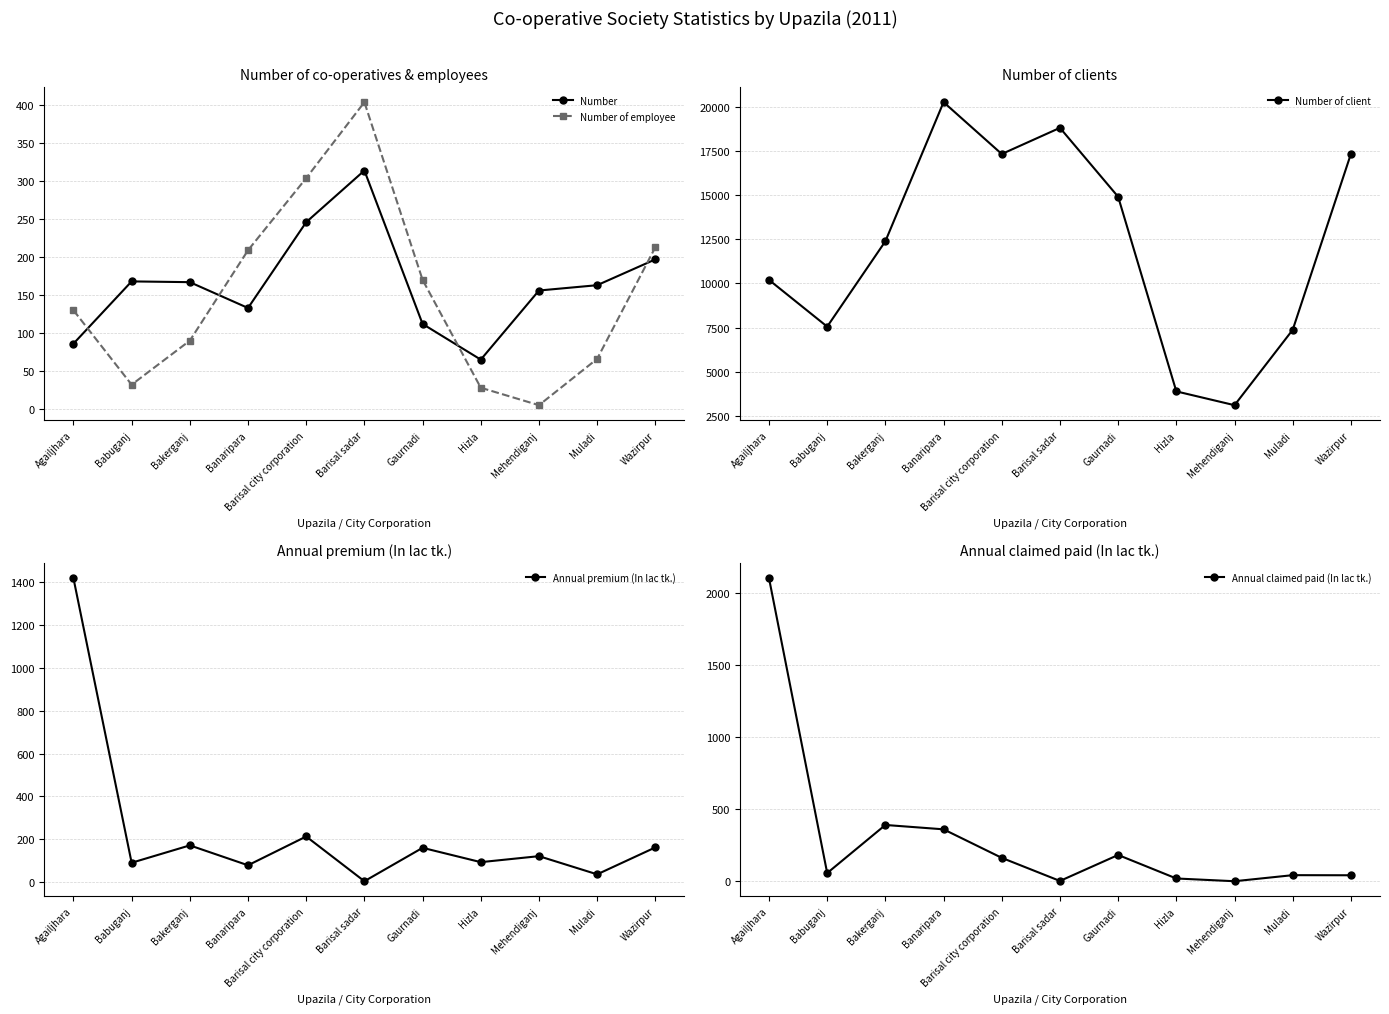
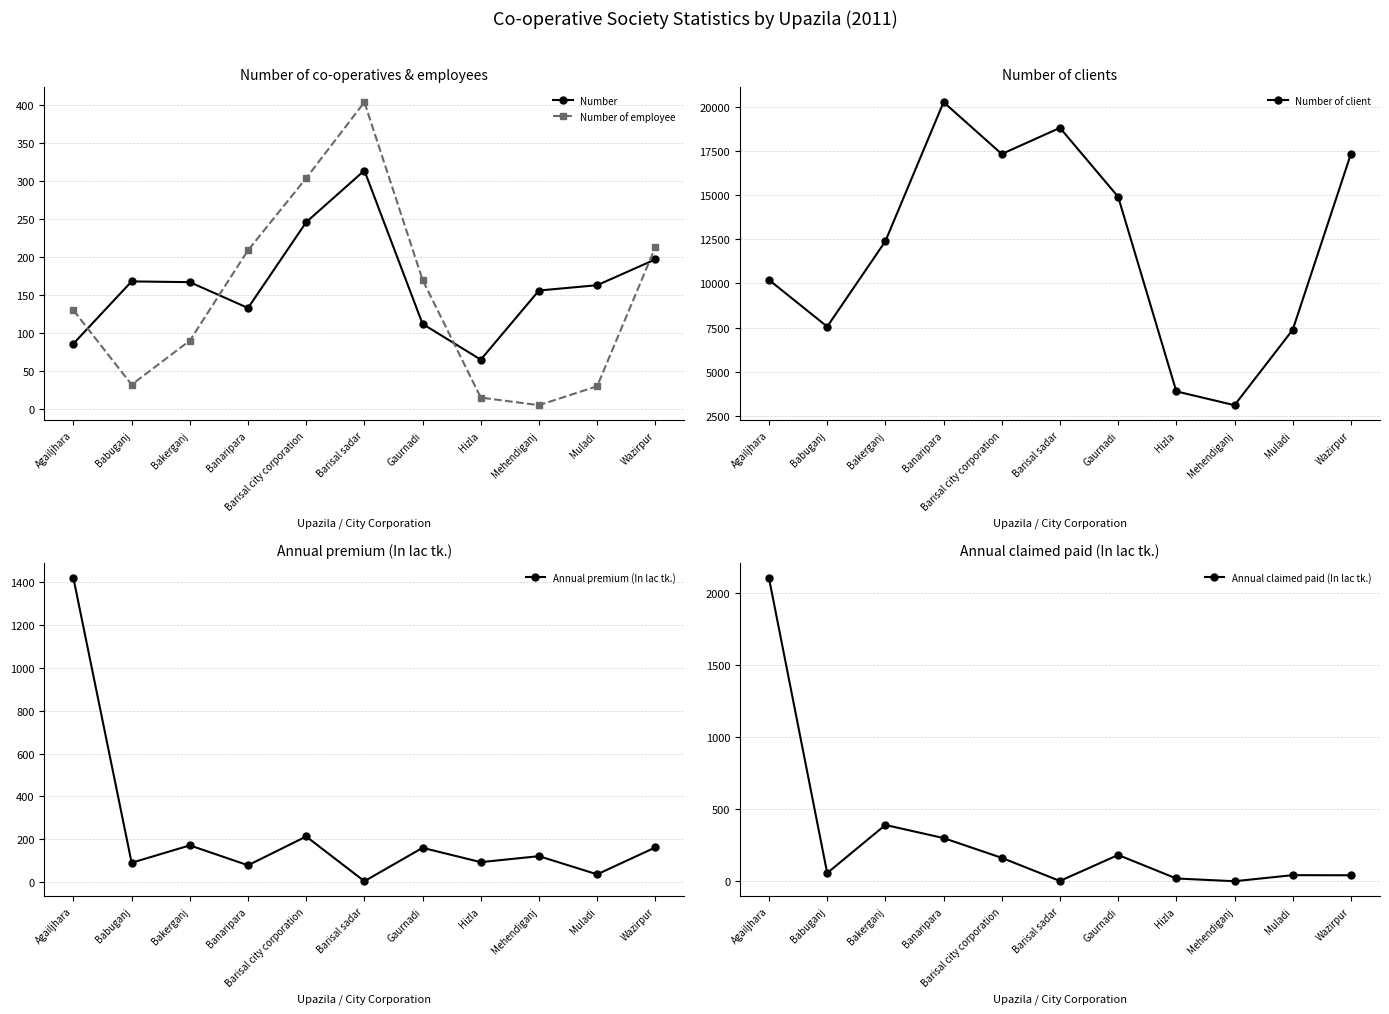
  {
    "Number of co-operatives & employees": {
      "Number": {
        "Agailjhara": 90,
        "Babuganj": 170,
        "Bakerganj": 170,
        "Banaripara": 130,
        "Barisal city corporation": 250,
        "Barisal sadar": 310,
        "Gaurnadi": 110,
        "Hizla": 70,
        "Mehendiganj": 160,
        "Muladi": 160,
        "Wazirpur": 200
      },
      "Number of employee": {
        "Agailjhara": 130,
        "Babuganj": 30,
        "Bakerganj": 90,
        "Banaripara": 210,
        "Barisal city corporation": 300,
        "Barisal sadar": 400,
        "Gaurnadi": 170,
-       "Hizla": 30,
+       "Hizla": 20,
        "Mehendiganj": 10,
-       "Muladi": 70,
+       "Muladi": 30,
        "Wazirpur": 210
      }
    },
    "Number of clients": {
      "Agailjhara": 10200,
      "Babuganj": 7600,
      "Bakerganj": 12400,
      "Banaripara": 20200,
      "Barisal city corporation": 17300,
      "Barisal sadar": 18800,
      "Gaurnadi": 14900,
      "Hizla": 3900,
      "Mehendiganj": 3100,
      "Muladi": 7400,
      "Wazirpur": 17300
    },
    "Annual premium (In lac tk.)": {
      "Agailjhara": 1420,
      "Babuganj": 90,
      "Bakerganj": 170,
      "Banaripara": 80,
      "Barisal city corporation": 210,
      "Barisal sadar": 0,
      "Gaurnadi": 160,
      "Hizla": 90,
      "Mehendiganj": 120,
      "Muladi": 40,
      "Wazirpur": 160
    },
    "Annual claimed paid (In lac tk.)": {
      "Agailjhara": 2100,
      "Babuganj": 60,
      "Bakerganj": 390,
-     "Banaripara": 360,
+     "Banaripara": 300,
      "Barisal city corporation": 160,
      "Barisal sadar": 0,
      "Gaurnadi": 180,
      "Hizla": 20,
      "Mehendiganj": 0,
      "Muladi": 40,
      "Wazirpur": 40
    }
  }
